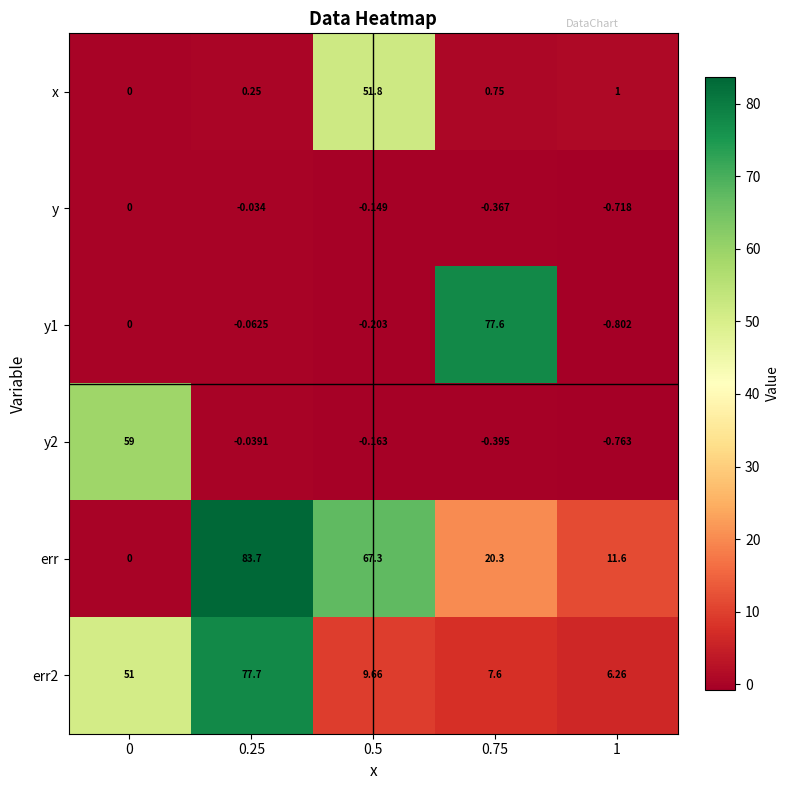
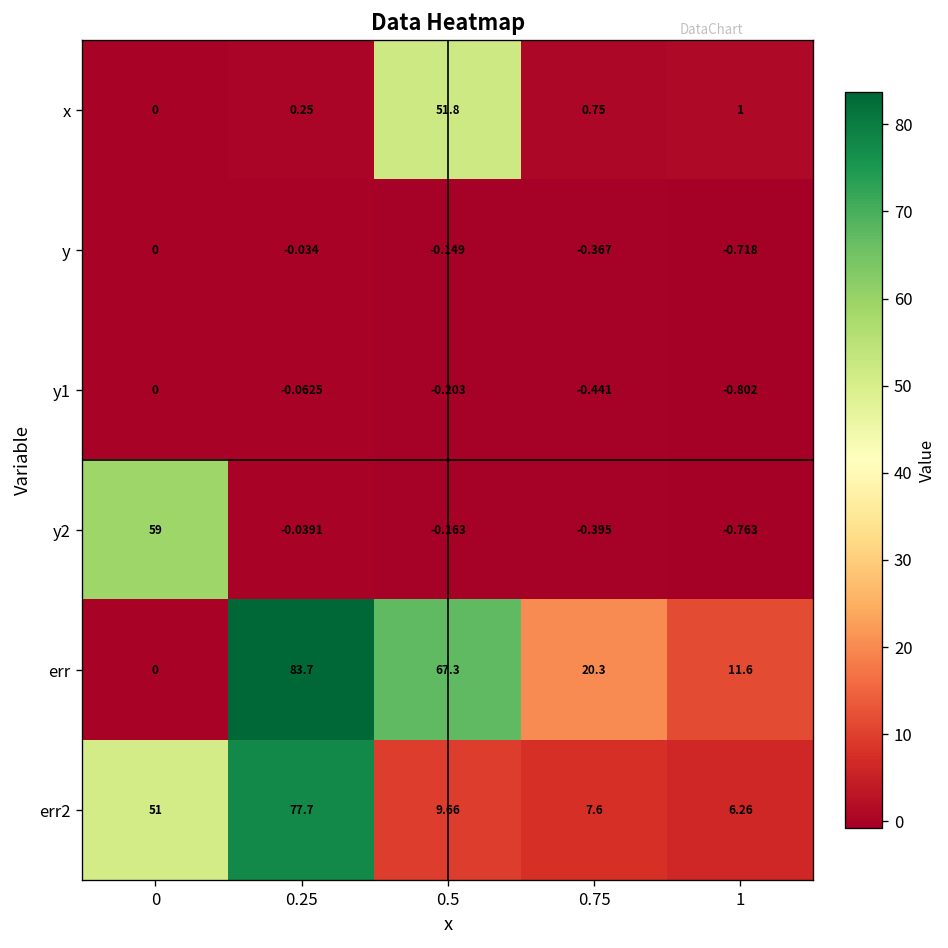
  {
    "x": {
      "0": 0,
      "0.25": 0.25,
      "0.5": 51.8,
      "0.75": 0.75,
      "1": 1
    },
    "y": {
      "0": 0,
      "0.25": -0.034,
      "0.5": -0.149,
      "0.75": -0.367,
      "1": -0.718
    },
    "y1": {
      "0": 0,
      "0.25": -0.0625,
      "0.5": -0.203,
-     "0.75": 77.6,
+     "0.75": -0.441,
      "1": -0.802
    },
    "y2": {
      "0": 59,
      "0.25": -0.0391,
      "0.5": -0.163,
      "0.75": -0.395,
      "1": -0.763
    },
    "err": {
      "0": 0,
      "0.25": 83.7,
      "0.5": 67.3,
      "0.75": 20.3,
      "1": 11.6
    },
    "err2": {
      "0": 51,
      "0.25": 77.7,
      "0.5": 9.66,
      "0.75": 7.6,
      "1": 6.26
    }
  }
